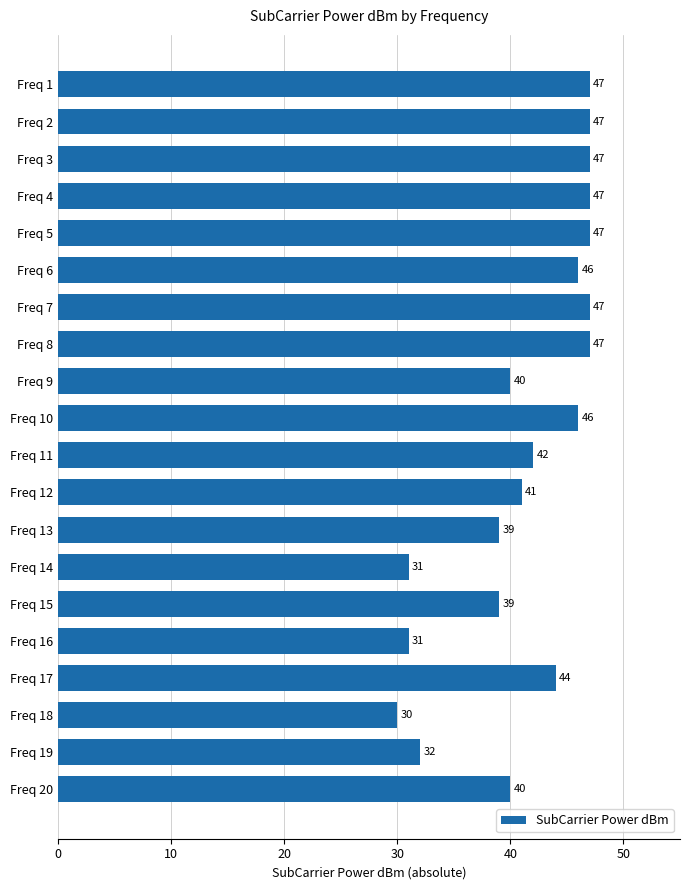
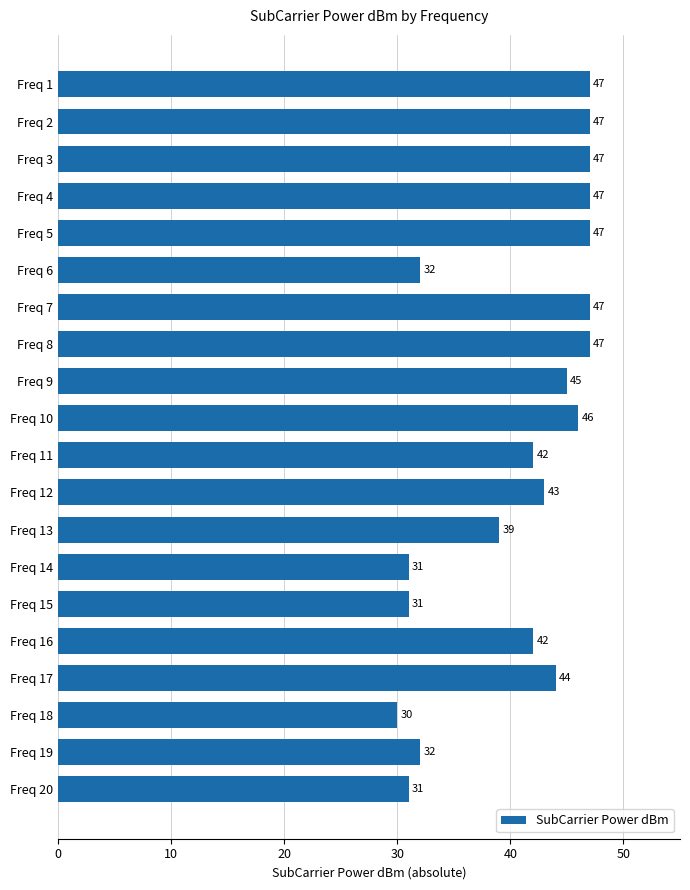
  {
    "Freq 1": 47,
    "Freq 2": 47,
    "Freq 3": 47,
    "Freq 4": 47,
    "Freq 5": 47,
-   "Freq 6": 46,
+   "Freq 6": 32,
    "Freq 7": 47,
    "Freq 8": 47,
-   "Freq 9": 40,
+   "Freq 9": 45,
    "Freq 10": 46,
    "Freq 11": 42,
-   "Freq 12": 41,
+   "Freq 12": 43,
    "Freq 13": 39,
    "Freq 14": 31,
-   "Freq 15": 39,
-   "Freq 16": 31,
+   "Freq 15": 31,
+   "Freq 16": 42,
    "Freq 17": 44,
    "Freq 18": 30,
    "Freq 19": 32,
-   "Freq 20": 40
+   "Freq 20": 31
  }
